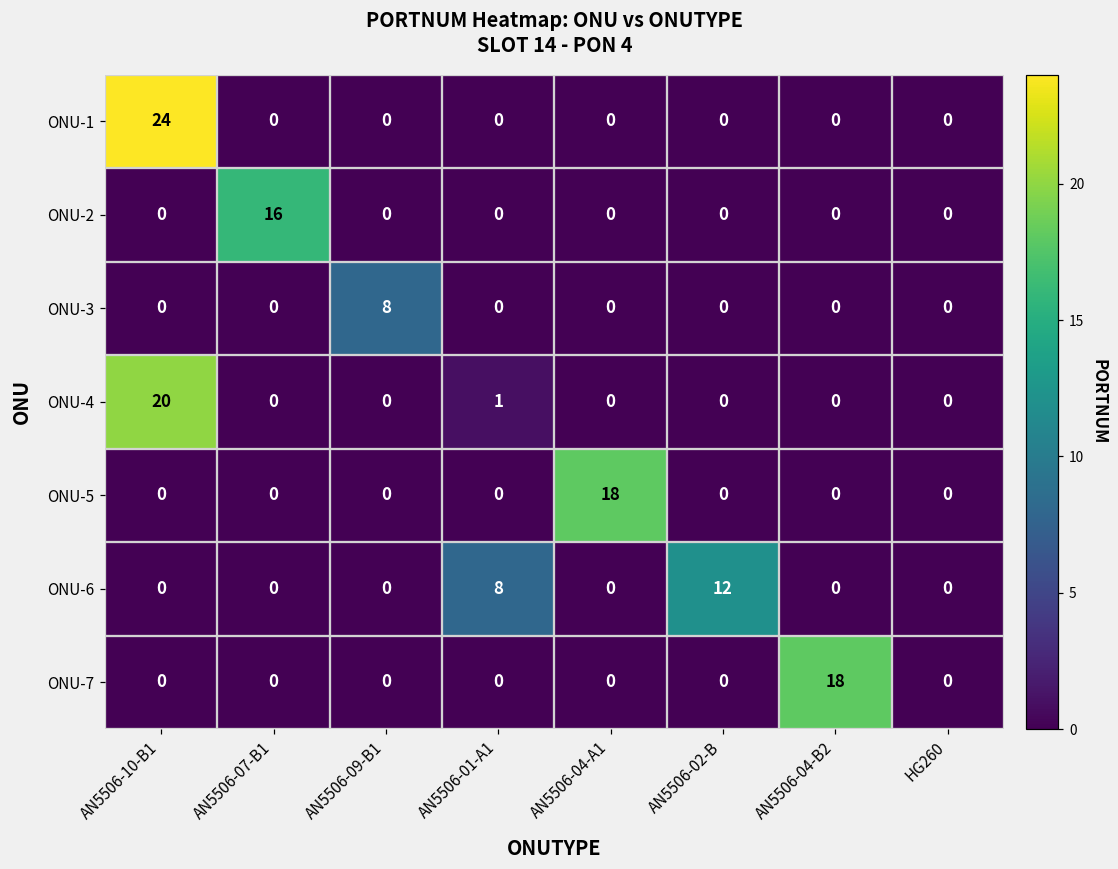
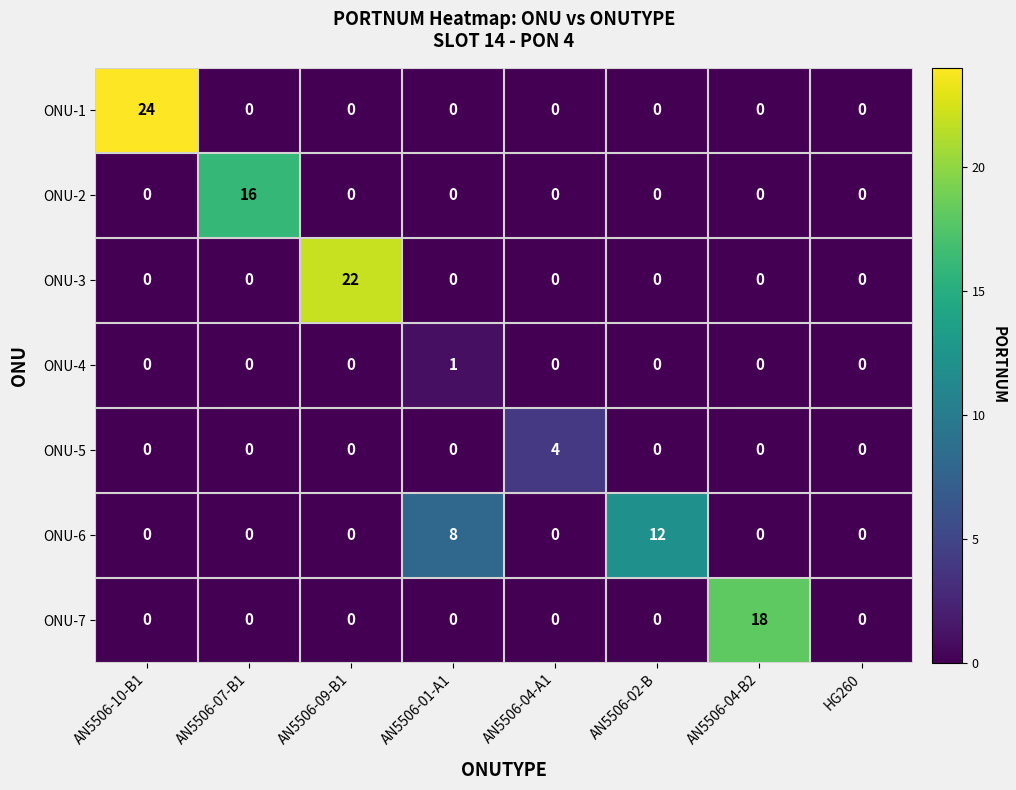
  {
    "ONU-1": {
      "AN5506-10-B1": 24,
      "AN5506-07-B1": 0,
      "AN5506-09-B1": 0,
      "AN5506-01-A1": 0,
      "AN5506-04-A1": 0,
      "AN5506-02-B": 0,
      "AN5506-04-B2": 0,
      "HG260": 0
    },
    "ONU-2": {
      "AN5506-10-B1": 0,
      "AN5506-07-B1": 16,
      "AN5506-09-B1": 0,
      "AN5506-01-A1": 0,
      "AN5506-04-A1": 0,
      "AN5506-02-B": 0,
      "AN5506-04-B2": 0,
      "HG260": 0
    },
    "ONU-3": {
      "AN5506-10-B1": 0,
      "AN5506-07-B1": 0,
-     "AN5506-09-B1": 8,
+     "AN5506-09-B1": 22,
      "AN5506-01-A1": 0,
      "AN5506-04-A1": 0,
      "AN5506-02-B": 0,
      "AN5506-04-B2": 0,
      "HG260": 0
    },
    "ONU-4": {
-     "AN5506-10-B1": 20,
+     "AN5506-10-B1": 0,
      "AN5506-07-B1": 0,
      "AN5506-09-B1": 0,
      "AN5506-01-A1": 1,
      "AN5506-04-A1": 0,
      "AN5506-02-B": 0,
      "AN5506-04-B2": 0,
      "HG260": 0
    },
    "ONU-5": {
      "AN5506-10-B1": 0,
      "AN5506-07-B1": 0,
      "AN5506-09-B1": 0,
      "AN5506-01-A1": 0,
-     "AN5506-04-A1": 18,
+     "AN5506-04-A1": 4,
      "AN5506-02-B": 0,
      "AN5506-04-B2": 0,
      "HG260": 0
    },
    "ONU-6": {
      "AN5506-10-B1": 0,
      "AN5506-07-B1": 0,
      "AN5506-09-B1": 0,
      "AN5506-01-A1": 8,
      "AN5506-04-A1": 0,
      "AN5506-02-B": 12,
      "AN5506-04-B2": 0,
      "HG260": 0
    },
    "ONU-7": {
      "AN5506-10-B1": 0,
      "AN5506-07-B1": 0,
      "AN5506-09-B1": 0,
      "AN5506-01-A1": 0,
      "AN5506-04-A1": 0,
      "AN5506-02-B": 0,
      "AN5506-04-B2": 18,
      "HG260": 0
    }
  }
